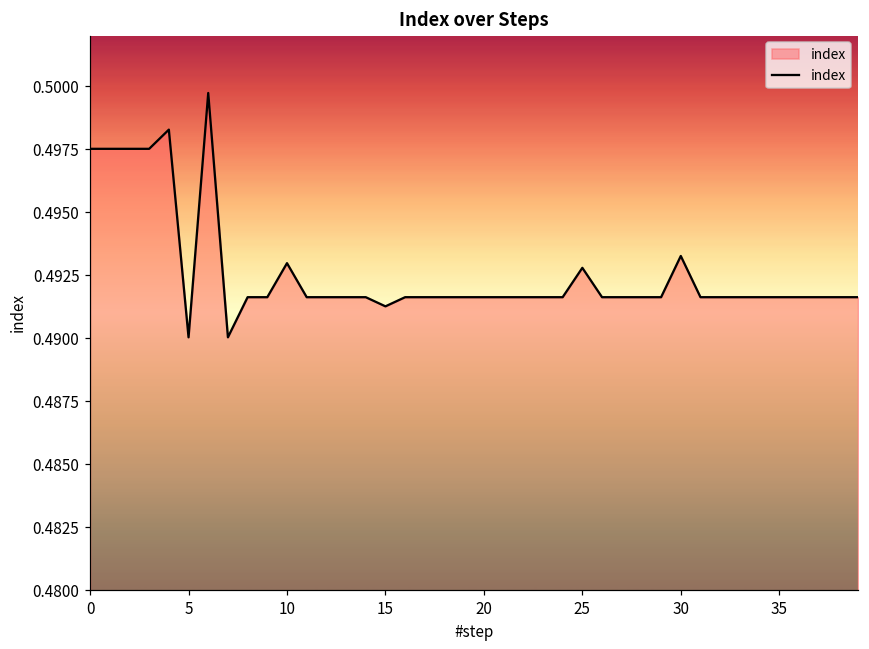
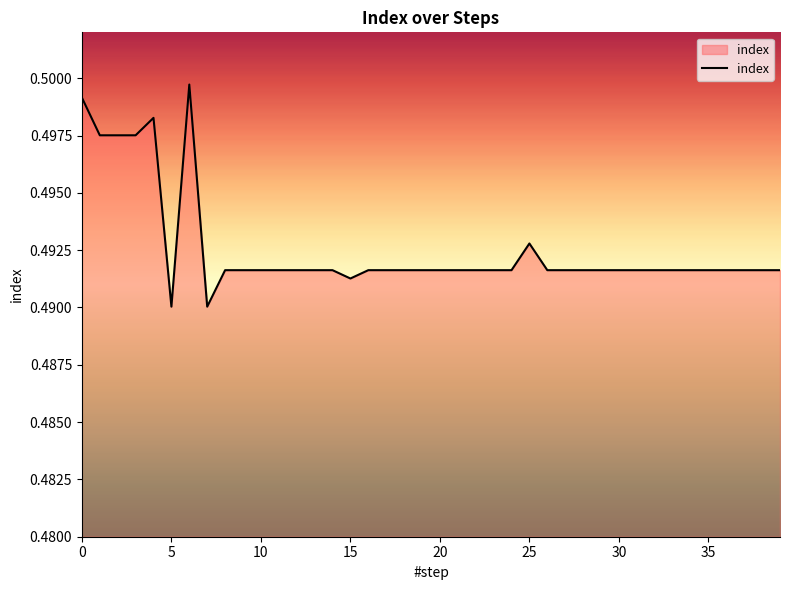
  {
-   "0": 0.4975,
+   "0": 0.4992,
    "5": 0.4900,
-   "10": 0.4930,
+   "10": 0.4916,
    "15": 0.4913,
    "20": 0.4916,
    "25": 0.4928,
-   "30": 0.4933,
+   "30": 0.4916,
    "35": 0.4916
  }
